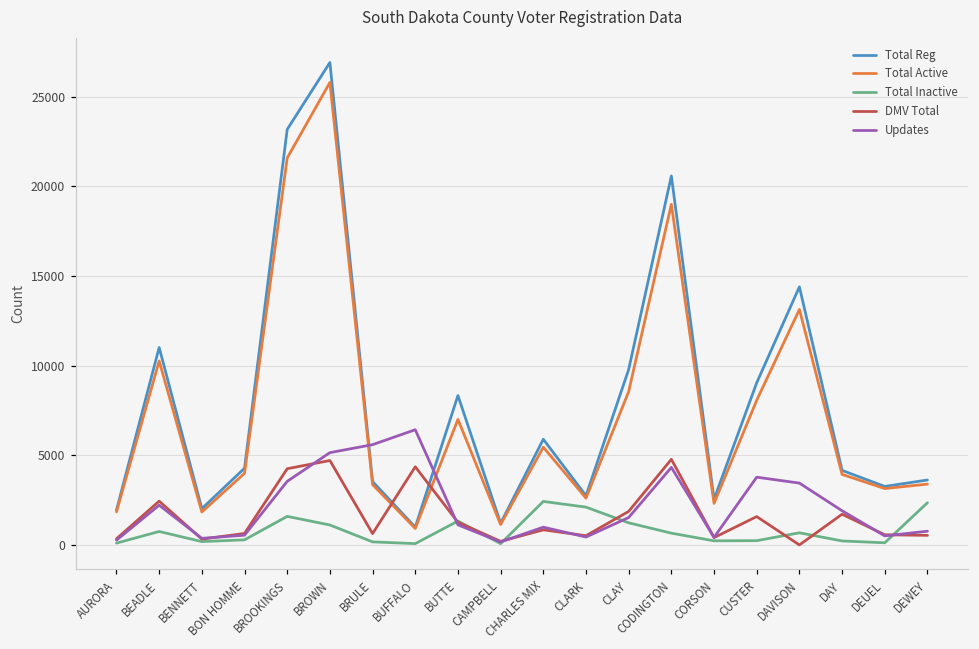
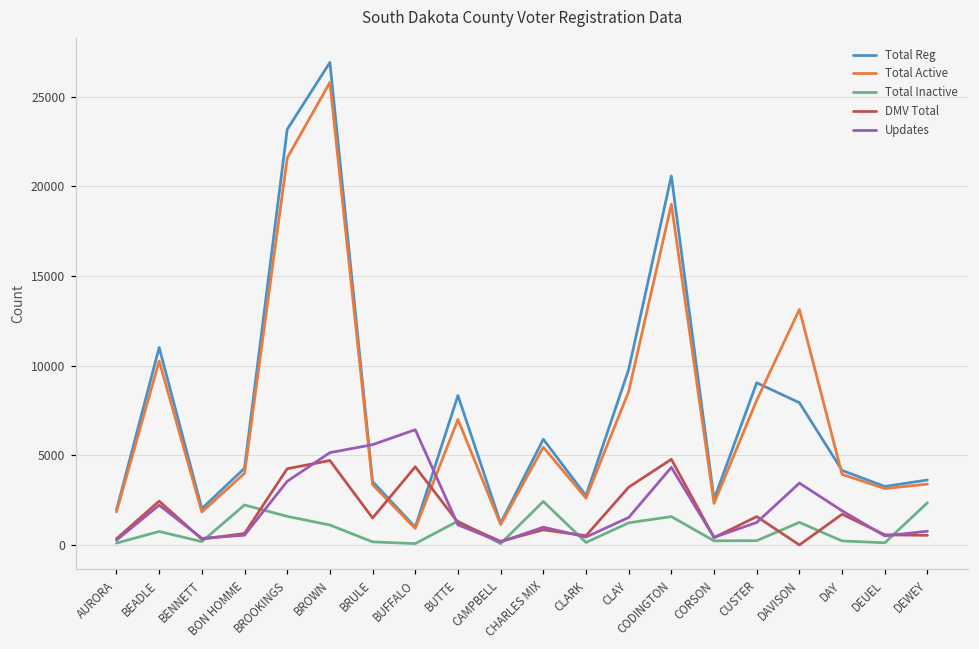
  {
    "Total Reg": {
      "BEADLE": 11000,
      "BENNETT": 2000,
      "BON HOMME": 4300,
      "BROOKINGS": 23200,
      "BROWN": 26900,
      "BRULE": 3500,
      "BUTTE": 8300,
      "CHARLES MIX": 5900,
      "CLAY": 9800,
      "CODINGTON": 20600,
      "CORSON": 2500,
      "CUSTER": 9000,
-     "DAVISON": 14400,
+     "DAVISON": 7900,
      "DAY": 4200,
      "DEWEY": 3600
    },
    "Total Active": {
      "BEADLE": 10300,
      "BENNETT": 1800,
      "BON HOMME": 4000,
      "BROOKINGS": 21600,
      "BROWN": 25800,
      "BRULE": 3400,
      "BUTTE": 7000,
      "CHARLES MIX": 5500,
      "CLAY": 8600,
      "CODINGTON": 19000,
      "CORSON": 2300,
      "CUSTER": 8100,
      "DAVISON": 13100,
      "DAY": 3900,
      "DEWEY": 3400
    },
    "Total Inactive": {
      "AURORA": 100,
      "BEADLE": 800,
-     "BON HOMME": 300,
+     "BON HOMME": 2200,
      "BROOKINGS": 1600,
      "BROWN": 1100,
      "BRULE": 200,
      "BUFFALO": 100,
      "CHARLES MIX": 2400,
-     "CLARK": 2100,
+     "CLARK": 100,
      "CLAY": 1200,
-     "CODINGTON": 700,
+     "CODINGTON": 1600,
      "CORSON": 200,
      "CUSTER": 200,
-     "DAVISON": 700,
+     "DAVISON": 1300,
      "DAY": 200,
      "DEUEL": 100,
      "DEWEY": 2400
    },
    "DMV Total": {
      "BEADLE": 2400,
      "BROOKINGS": 4300,
      "BROWN": 4700,
-     "BRULE": 600,
+     "BRULE": 1500,
      "BUFFALO": 4400,
-     "CLAY": 1900,
+     "CLAY": 3200,
      "CODINGTON": 4800,
      "CUSTER": 1600,
      "DAVISON": 0,
      "DAY": 1700,
      "DEWEY": 500
    },
    "Updates": {
      "BEADLE": 2200,
      "BROOKINGS": 3500,
      "BROWN": 5100,
      "BRULE": 5600,
      "BUFFALO": 6400,
      "CLAY": 1500,
      "CODINGTON": 4300,
-     "CUSTER": 3800,
+     "CUSTER": 1300,
      "DAVISON": 3500,
      "DAY": 1900,
      "DEWEY": 800
    }
  }
